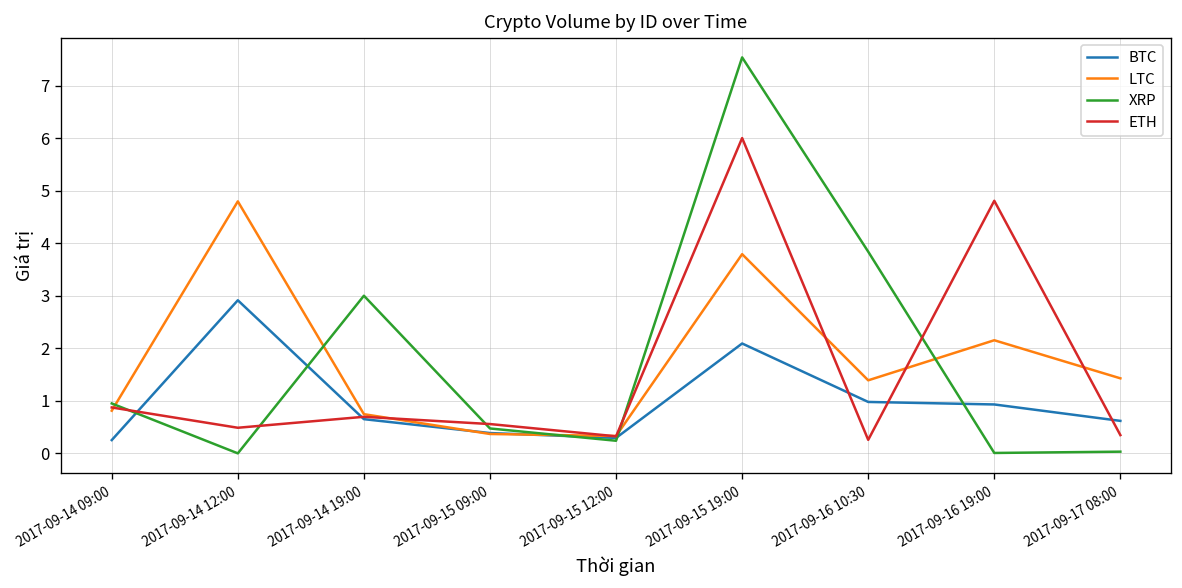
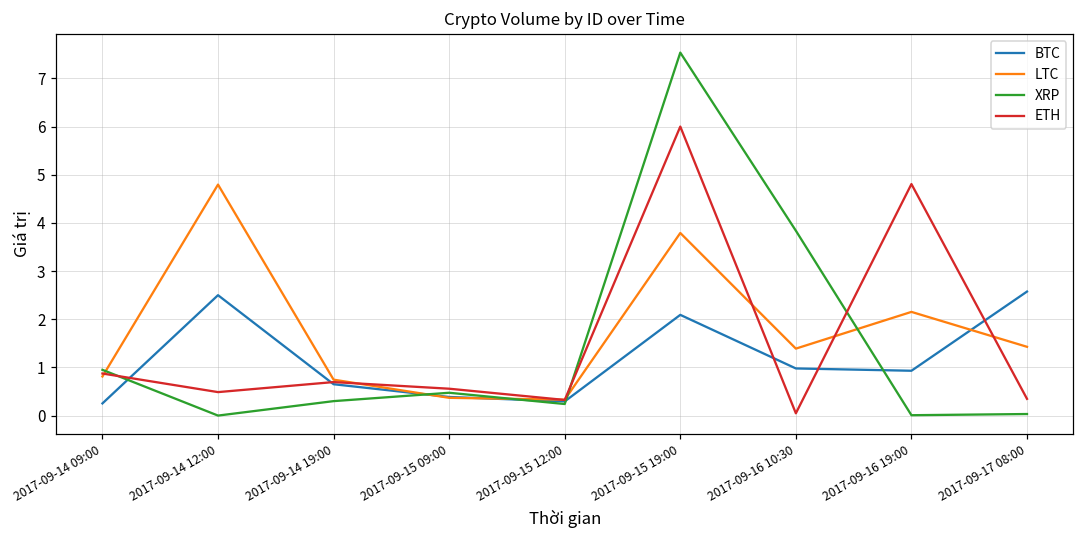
  {
    "BTC": {
      "2017-09-14 09:00": 0.3,
-     "2017-09-14 12:00": 2.9,
+     "2017-09-14 12:00": 2.5,
      "2017-09-15 19:00": 2.1,
      "2017-09-16 10:30": 1.0,
      "2017-09-16 19:00": 0.9,
-     "2017-09-17 08:00": 0.6
+     "2017-09-17 08:00": 2.6
    },
    "LTC": {
      "2017-09-14 09:00": 0.8,
      "2017-09-14 12:00": 4.8,
      "2017-09-15 19:00": 3.8,
      "2017-09-16 10:30": 1.4,
      "2017-09-16 19:00": 2.2,
      "2017-09-17 08:00": 1.4
    },
    "XRP": {
      "2017-09-14 09:00": 0.9,
      "2017-09-14 12:00": 0.0,
-     "2017-09-14 19:00": 3.0,
+     "2017-09-14 19:00": 0.3,
      "2017-09-15 09:00": 0.5,
      "2017-09-15 19:00": 7.5,
      "2017-09-16 10:30": 3.8,
      "2017-09-16 19:00": 0.0,
      "2017-09-17 08:00": 0.0
    },
    "ETH": {
      "2017-09-14 09:00": 0.9,
      "2017-09-14 12:00": 0.5,
      "2017-09-15 09:00": 0.6,
      "2017-09-15 19:00": 6.0,
-     "2017-09-16 10:30": 0.3,
+     "2017-09-16 10:30": 0.0,
      "2017-09-16 19:00": 4.8,
      "2017-09-17 08:00": 0.3
    }
  }
